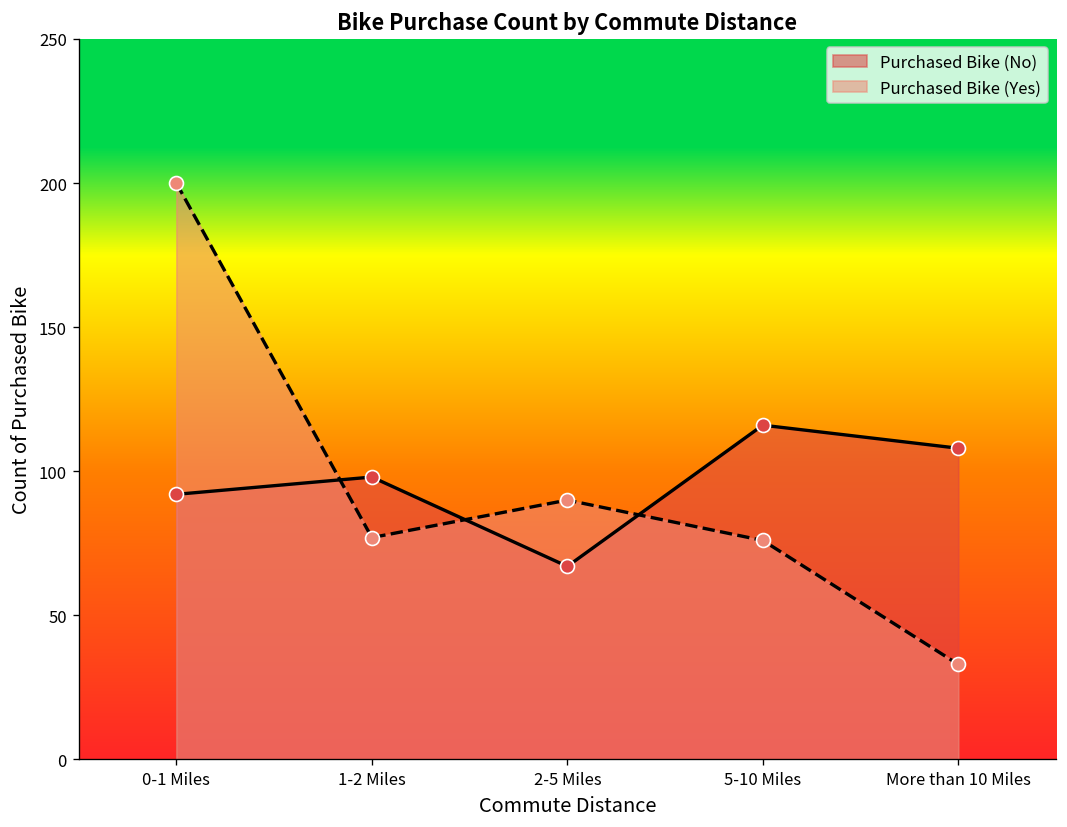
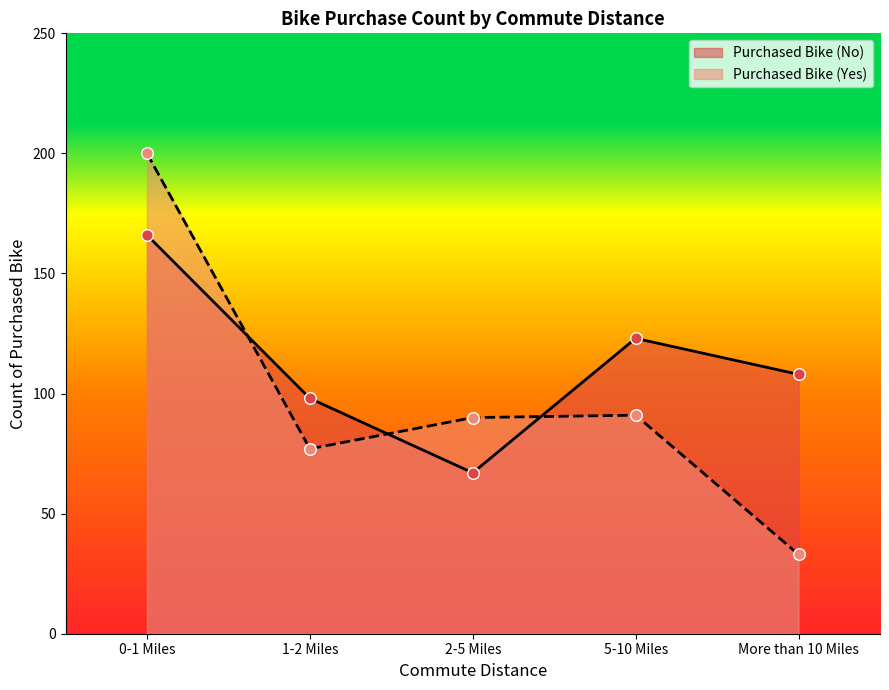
  {
    "Purchased Bike (No)": {
-     "0-1 Miles": 92,
+     "0-1 Miles": 166,
      "1-2 Miles": 98,
      "2-5 Miles": 67,
-     "5-10 Miles": 116,
+     "5-10 Miles": 123,
      "More than 10 Miles": 108
    },
    "Purchased Bike (Yes)": {
      "0-1 Miles": 200,
      "1-2 Miles": 77,
      "2-5 Miles": 90,
-     "5-10 Miles": 76,
+     "5-10 Miles": 91,
      "More than 10 Miles": 33
    }
  }
